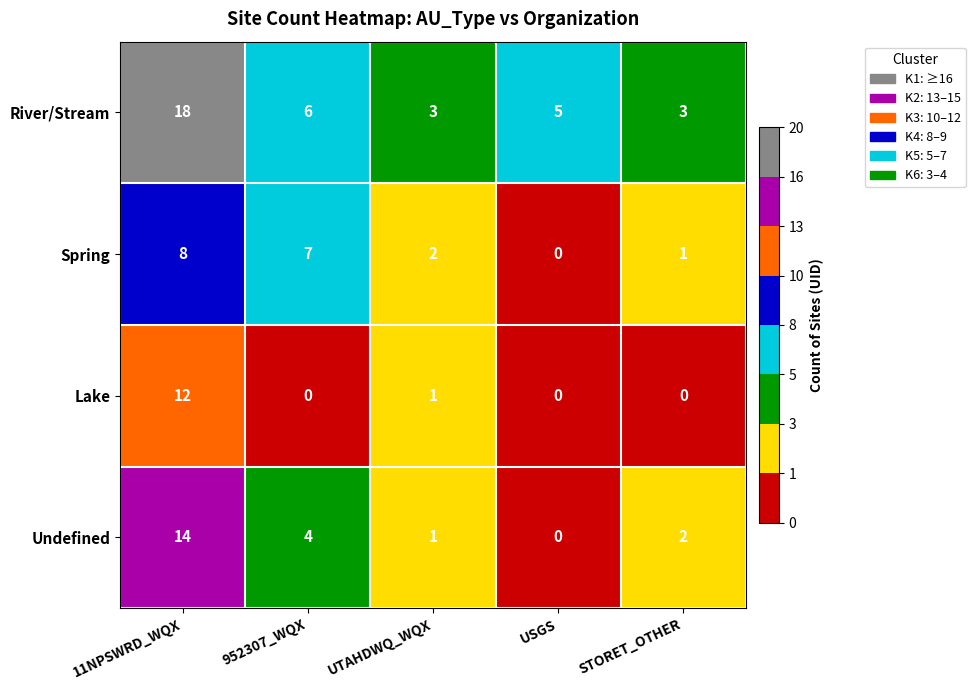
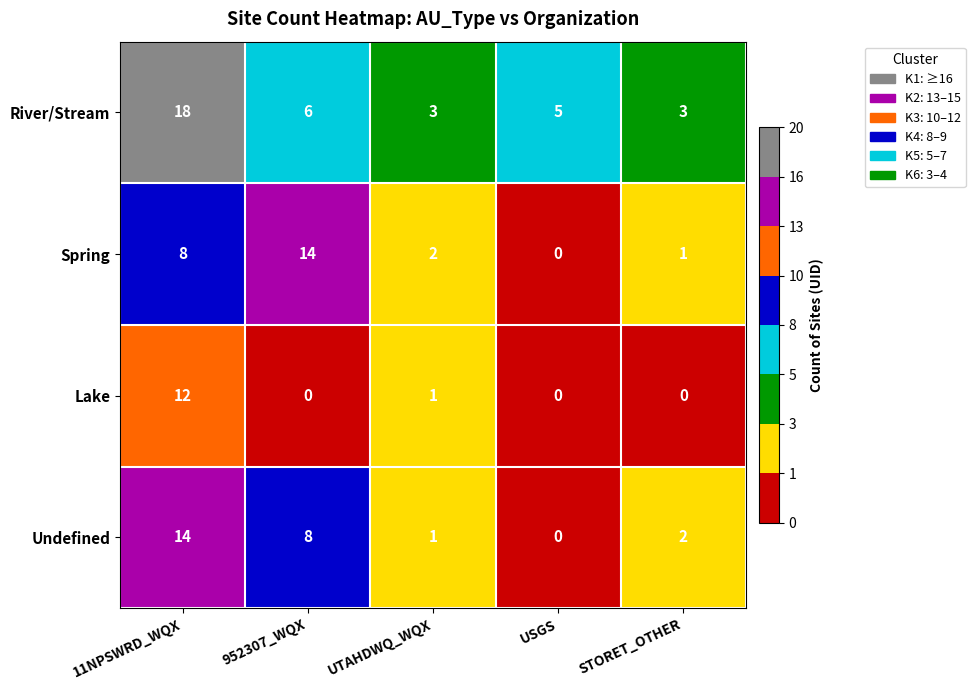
  {
    "Spring": {
-     "952307_WQX": 7
+     "952307_WQX": 14
    },
    "Undefined": {
-     "952307_WQX": 4
+     "952307_WQX": 8
    }
  }
